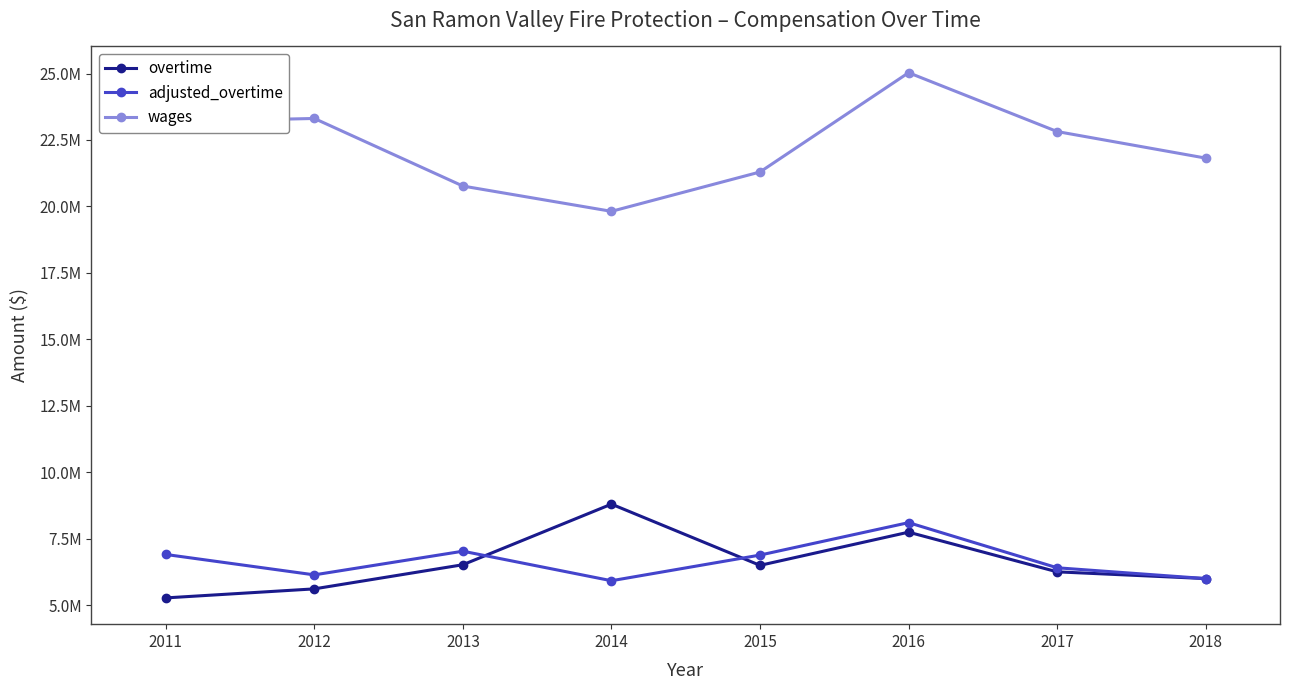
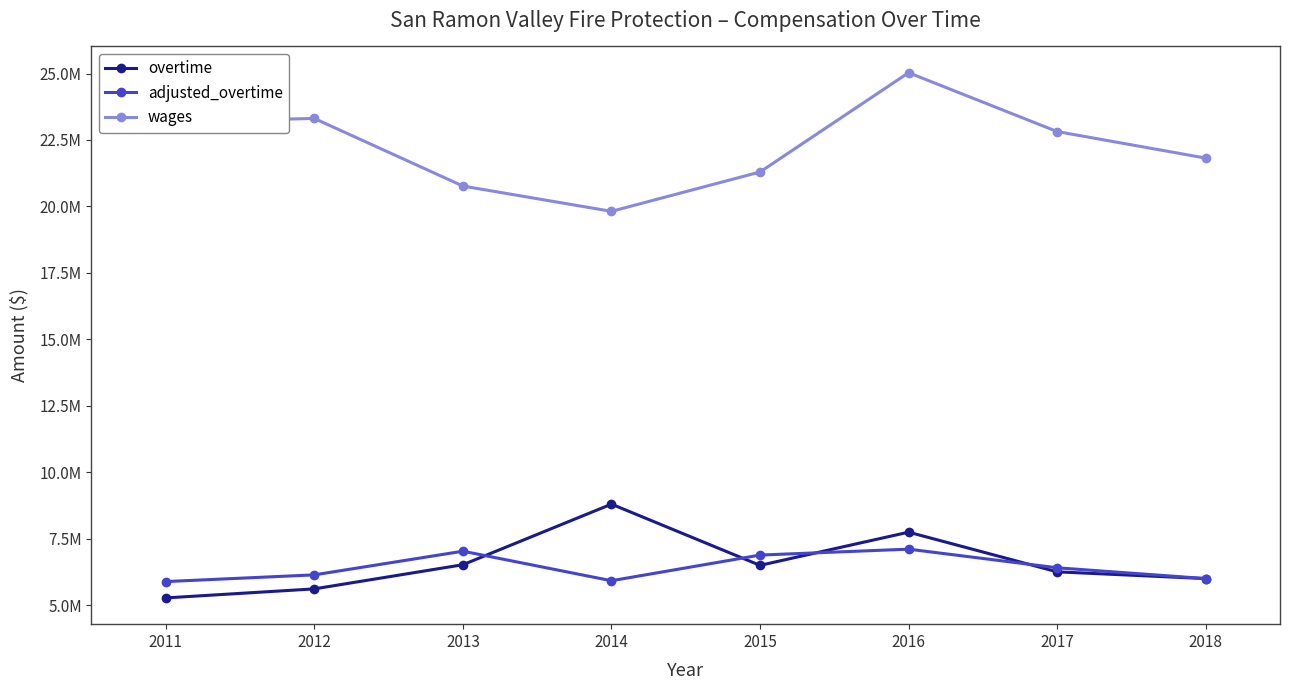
  {
    "overtime": {
      "2011": 5300000,
      "2012": 5600000,
      "2013": 6500000,
      "2014": 8800000,
      "2015": 6500000,
      "2016": 7800000,
      "2017": 6300000
    },
    "adjusted_overtime": {
-     "2011": 6900000,
+     "2011": 5900000,
      "2012": 6100000,
      "2013": 7000000,
      "2014": 5900000,
      "2015": 6900000,
-     "2016": 8100000,
+     "2016": 7100000,
      "2017": 6400000
    },
    "wages": {
      "2012": 23300000,
      "2013": 20800000,
      "2014": 19800000,
      "2015": 21300000,
      "2016": 25000000,
      "2017": 22800000,
      "2018": 21800000
    }
  }
